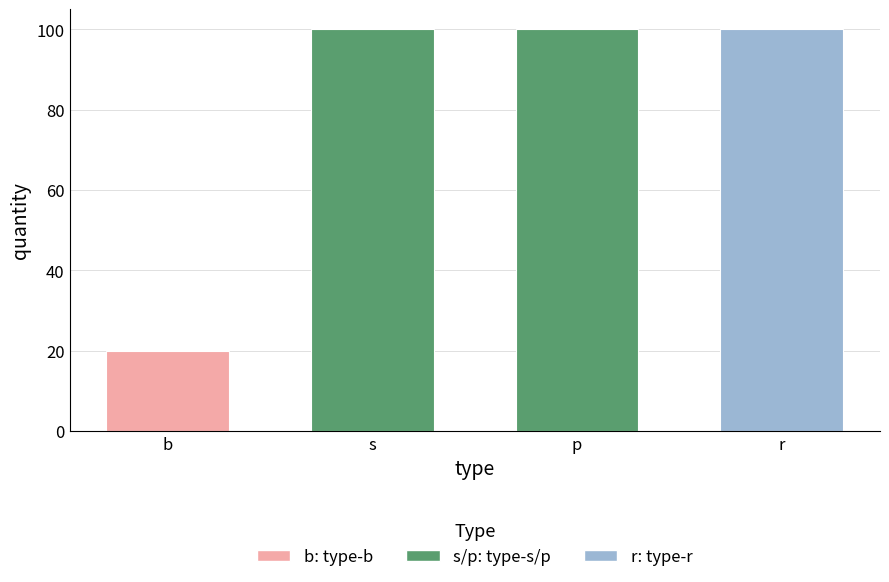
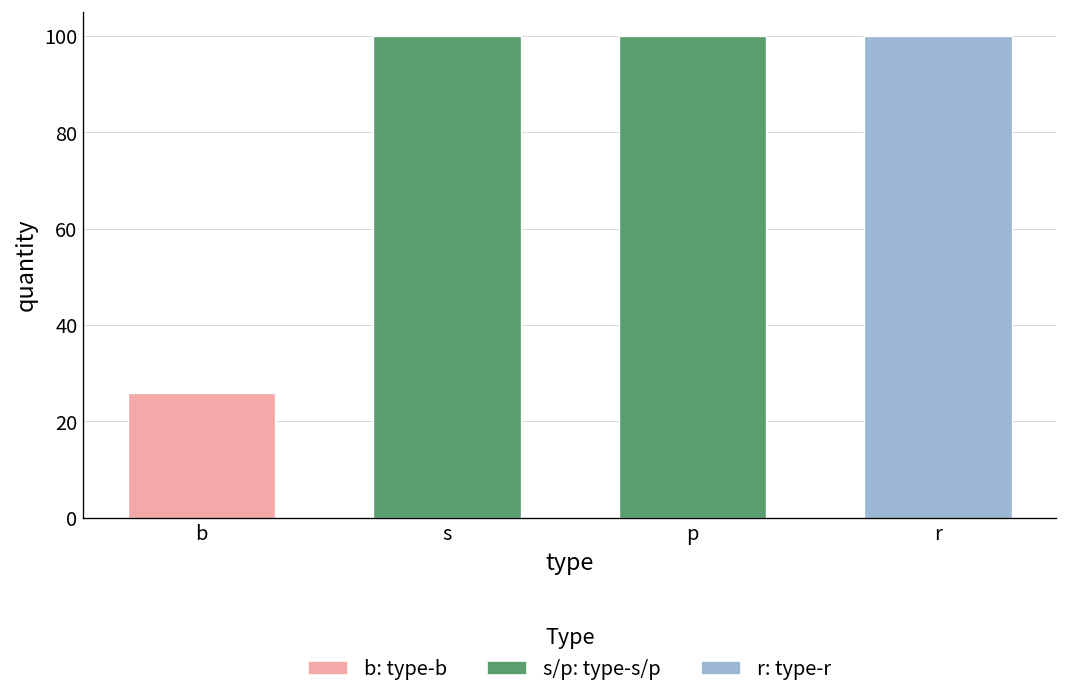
  {
-   "b": 20,
+   "b": 26,
    "s": 100,
    "p": 100,
    "r": 100
  }
